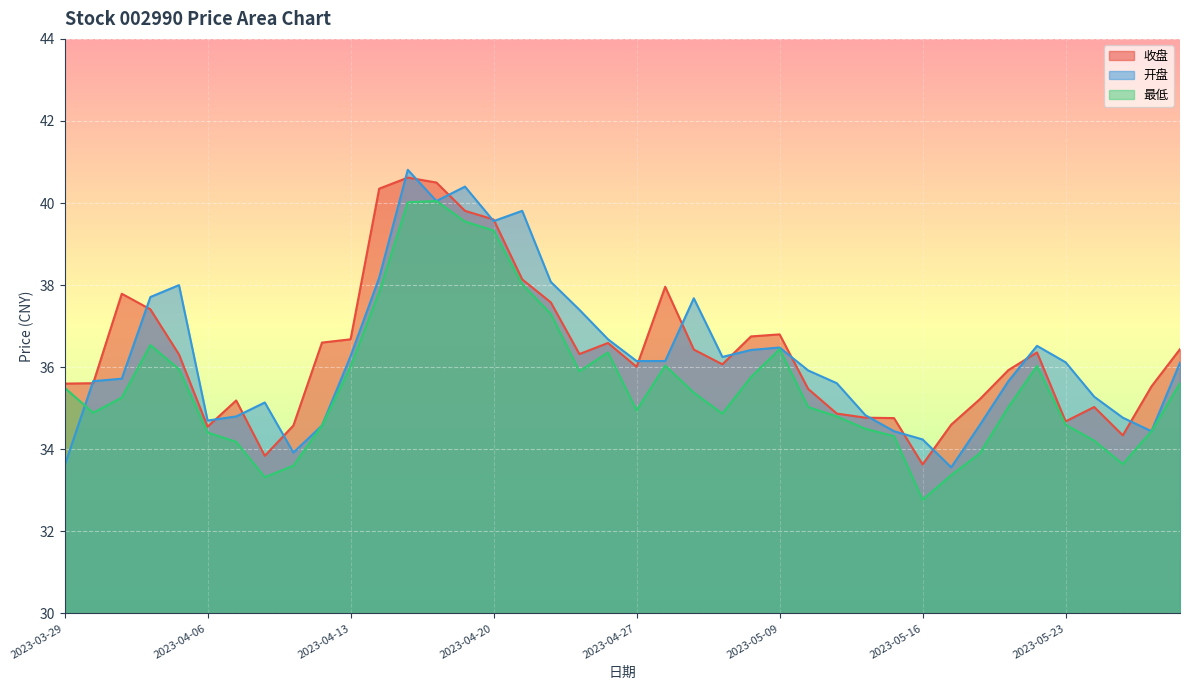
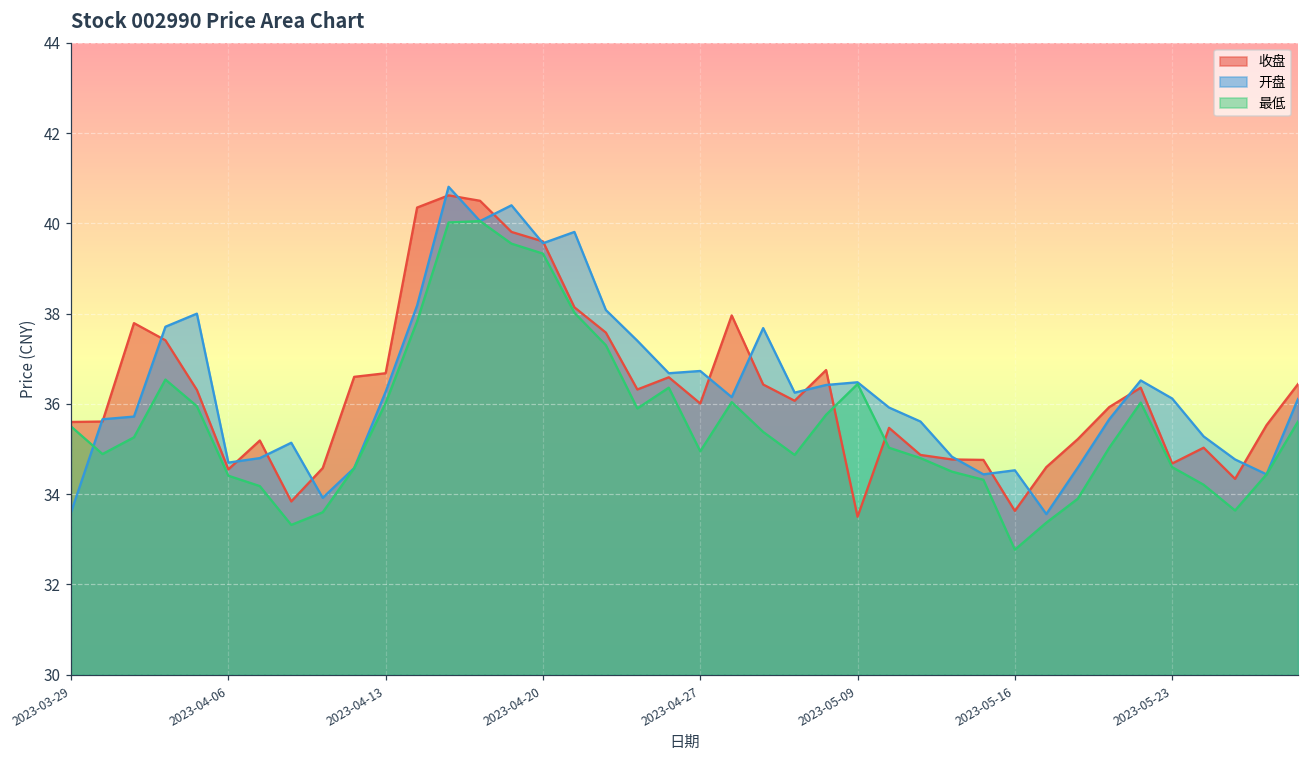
  {
    "收盘": {
      "2023-03-29": 35.6,
      "2023-04-06": 34.6,
      "2023-04-13": 36.7,
      "2023-04-27": 36.0,
-     "2023-05-09": 36.8,
+     "2023-05-09": 33.5,
      "2023-05-16": 33.6,
      "2023-05-23": 34.7
    },
    "开盘": {
      "2023-03-29": 33.6,
      "2023-04-06": 34.7,
      "2023-04-13": 36.3,
-     "2023-04-27": 36.2,
-     "2023-05-16": 34.2,
+     "2023-04-27": 36.7,
+     "2023-05-16": 34.5,
      "2023-05-23": 36.1
    },
    "最低": {
      "2023-03-29": 35.5,
      "2023-04-06": 34.4,
      "2023-04-13": 36.0,
      "2023-04-20": 39.3,
      "2023-04-27": 35.0,
      "2023-05-16": 32.8,
      "2023-05-23": 34.6
    }
  }
